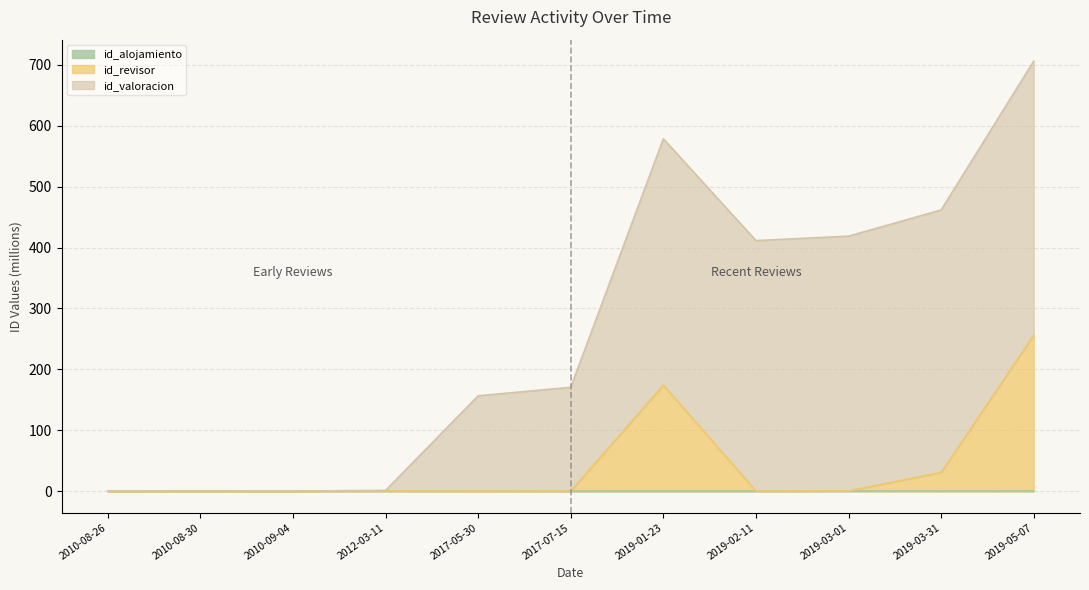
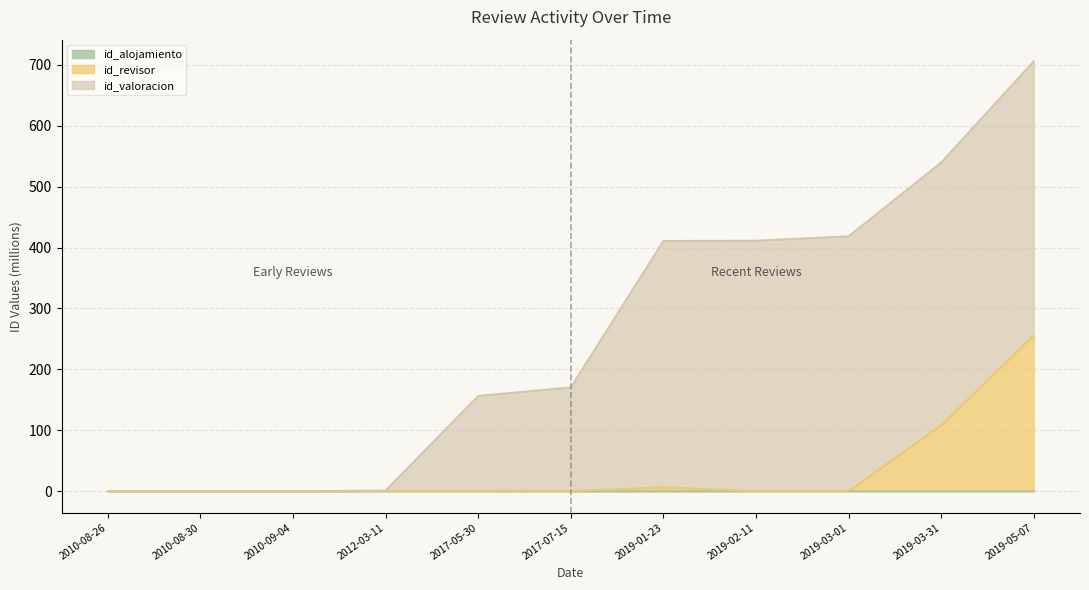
  {
    "id_revisor": {
-     "2019-01-23": 170,
-     "2019-03-31": 30,
+     "2019-01-23": 10,
+     "2019-03-31": 110,
      "2019-05-07": 260
    }
  }
